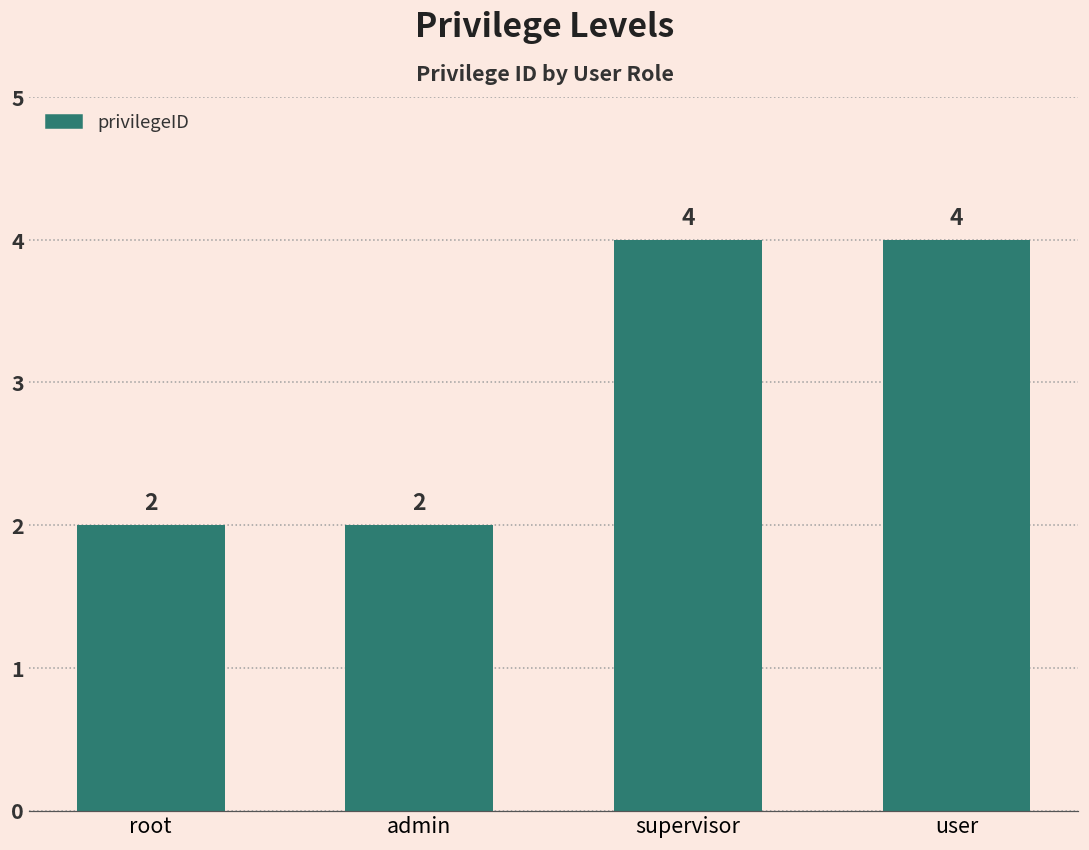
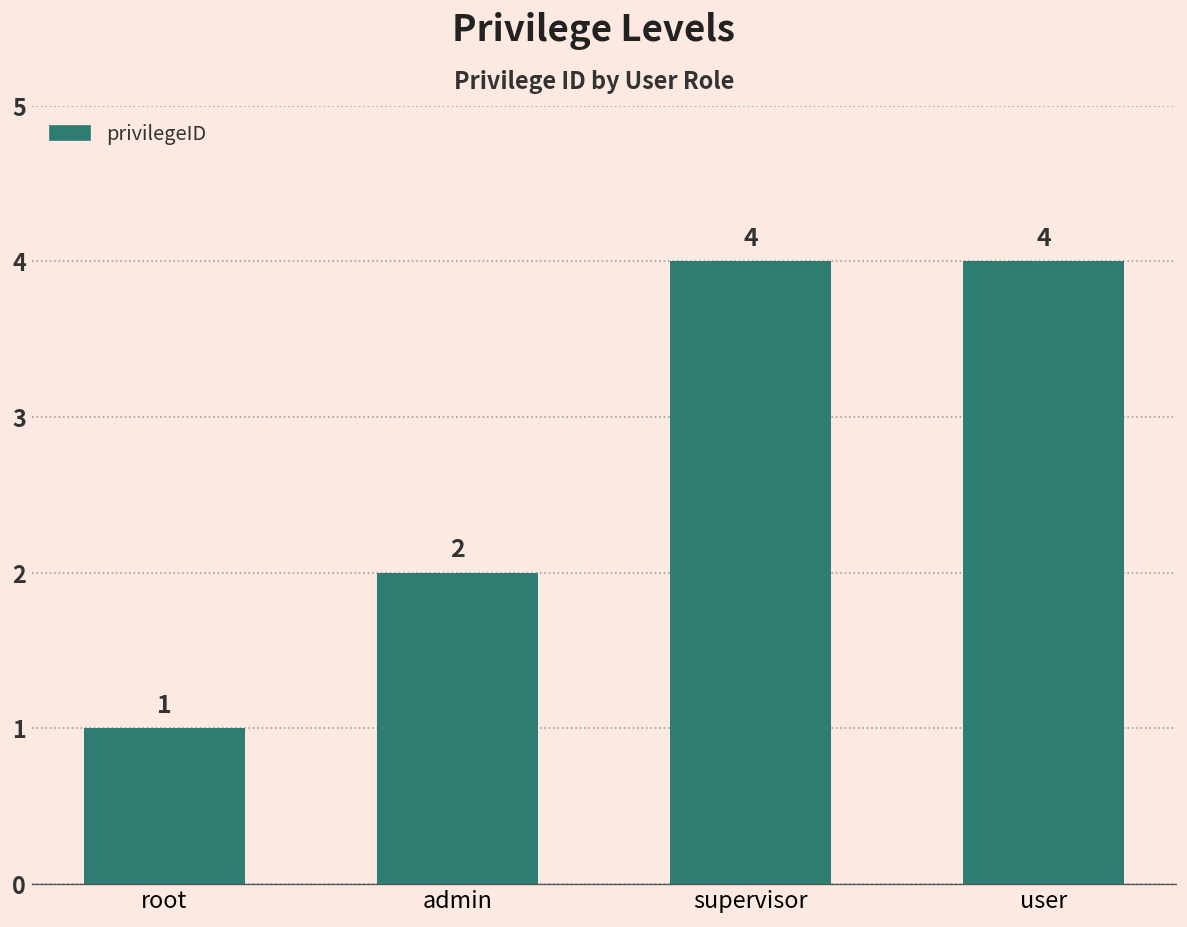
  {
-   "root": 2,
+   "root": 1,
    "admin": 2,
    "supervisor": 4,
    "user": 4
  }
